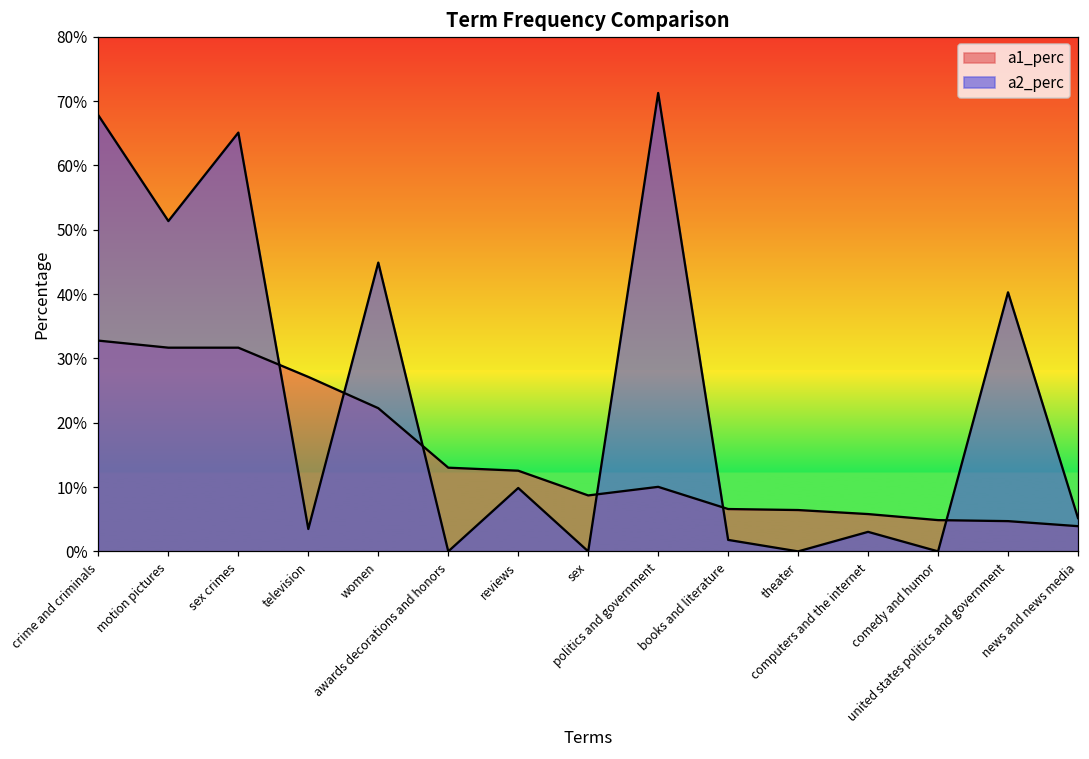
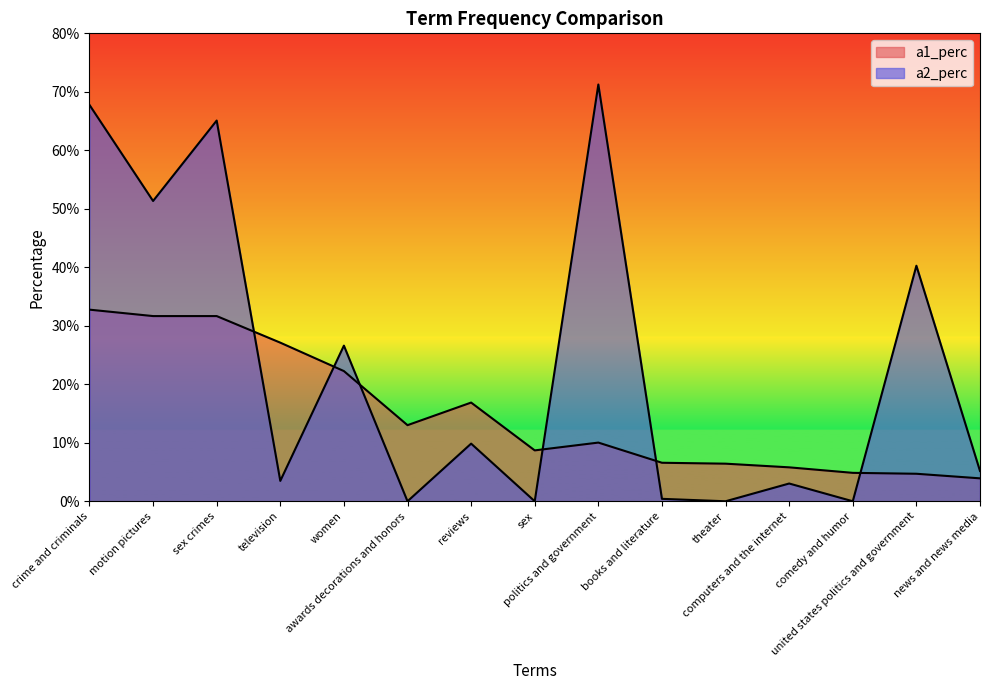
  {
    "a1_perc": {
      "crime and criminals": "33%",
      "motion pictures": "32%",
      "sex crimes": "32%",
      "television": "27%",
      "women": "22%",
      "awards decorations and honors": "13%",
-     "reviews": "13%",
+     "reviews": "17%",
      "sex": "9%",
      "politics and government": "10%",
      "books and literature": "7%",
      "theater": "6%",
      "computers and the internet": "6%",
      "comedy and humor": "5%",
      "united states politics and government": "5%",
      "news and news media": "4%"
    },
    "a2_perc": {
      "crime and criminals": "68%",
      "motion pictures": "51%",
      "sex crimes": "65%",
      "television": "3%",
-     "women": "45%",
+     "women": "27%",
      "awards decorations and honors": "0%",
      "reviews": "10%",
      "sex": "0%",
      "politics and government": "71%",
-     "books and literature": "2%",
+     "books and literature": "0%",
      "theater": "0%",
      "computers and the internet": "3%",
      "comedy and humor": "0%",
      "united states politics and government": "40%",
      "news and news media": "5%"
    }
  }
